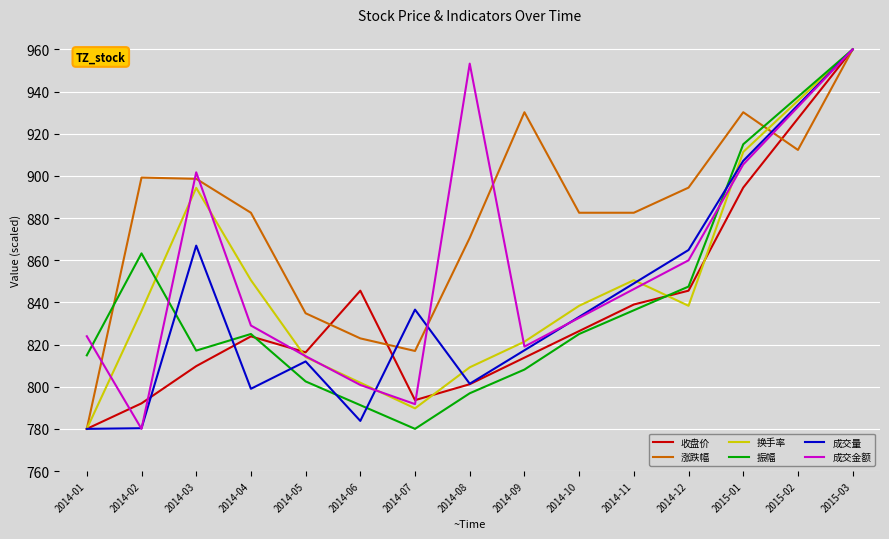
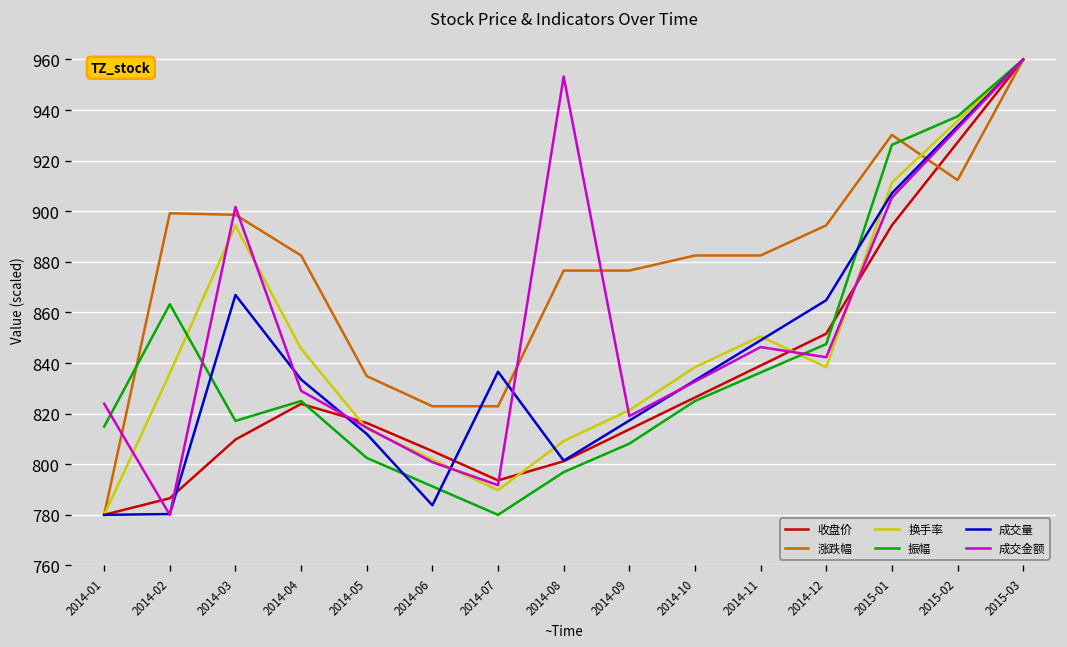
  {
    "收盘价": {
-     "2014-02": 792,
+     "2014-02": 787,
      "2014-03": 810,
      "2014-05": 816,
-     "2014-06": 846,
+     "2014-06": 805,
      "2014-07": 794,
      "2014-09": 814,
      "2014-10": 826,
      "2014-11": 839,
-     "2014-12": 846,
+     "2014-12": 852,
      "2015-01": 894,
      "2015-02": 927
    },
    "涨跌幅": {
      "2014-02": 899,
      "2014-03": 899,
      "2014-04": 883,
      "2014-05": 835,
      "2014-06": 823,
-     "2014-07": 817,
-     "2014-08": 871,
-     "2014-09": 930,
+     "2014-07": 823,
+     "2014-08": 877,
+     "2014-09": 877,
      "2014-10": 883,
      "2014-11": 883,
      "2014-12": 894,
      "2015-01": 930,
      "2015-02": 912
    },
    "换手率": {
      "2014-02": 836,
      "2014-03": 894,
-     "2014-04": 851,
+     "2014-04": 846,
      "2014-07": 790,
      "2014-08": 809,
      "2014-09": 821,
      "2014-10": 838,
      "2014-11": 851,
      "2014-12": 838,
      "2015-01": 911,
      "2015-02": 936
    },
    "振幅": {
      "2014-01": 815,
      "2014-02": 863,
      "2014-03": 817,
      "2014-05": 803,
      "2014-06": 791,
      "2014-07": 780,
      "2014-08": 797,
      "2014-09": 808,
      "2014-10": 825,
      "2014-11": 836,
      "2014-12": 848,
-     "2015-01": 915,
+     "2015-01": 926,
      "2015-02": 938
    },
    "成交量": {
      "2014-03": 867,
-     "2014-04": 799,
+     "2014-04": 833,
      "2014-05": 812,
      "2014-06": 784,
      "2014-07": 837,
      "2014-09": 817,
      "2014-11": 849,
      "2014-12": 865,
      "2015-01": 907
    },
    "成交金额": {
      "2014-01": 824,
      "2014-03": 902,
      "2014-04": 829,
      "2014-07": 792,
      "2014-08": 953,
      "2014-09": 819,
      "2014-11": 846,
-     "2014-12": 860,
+     "2014-12": 842,
      "2015-01": 905
    }
  }
